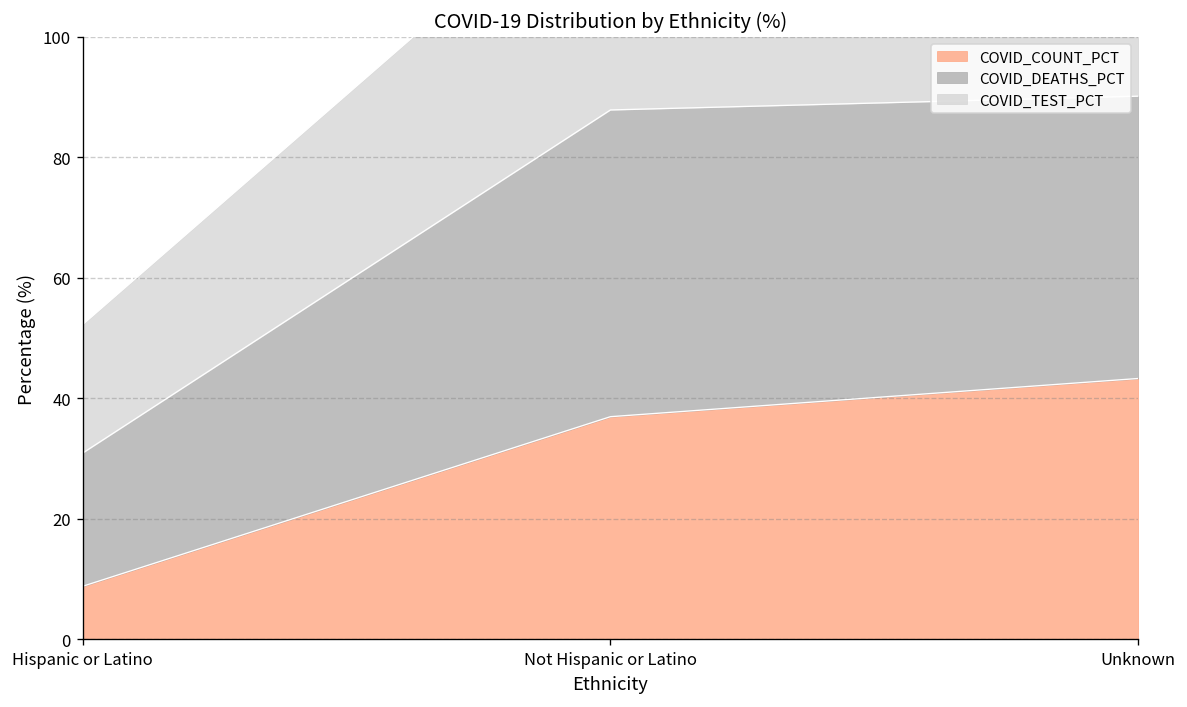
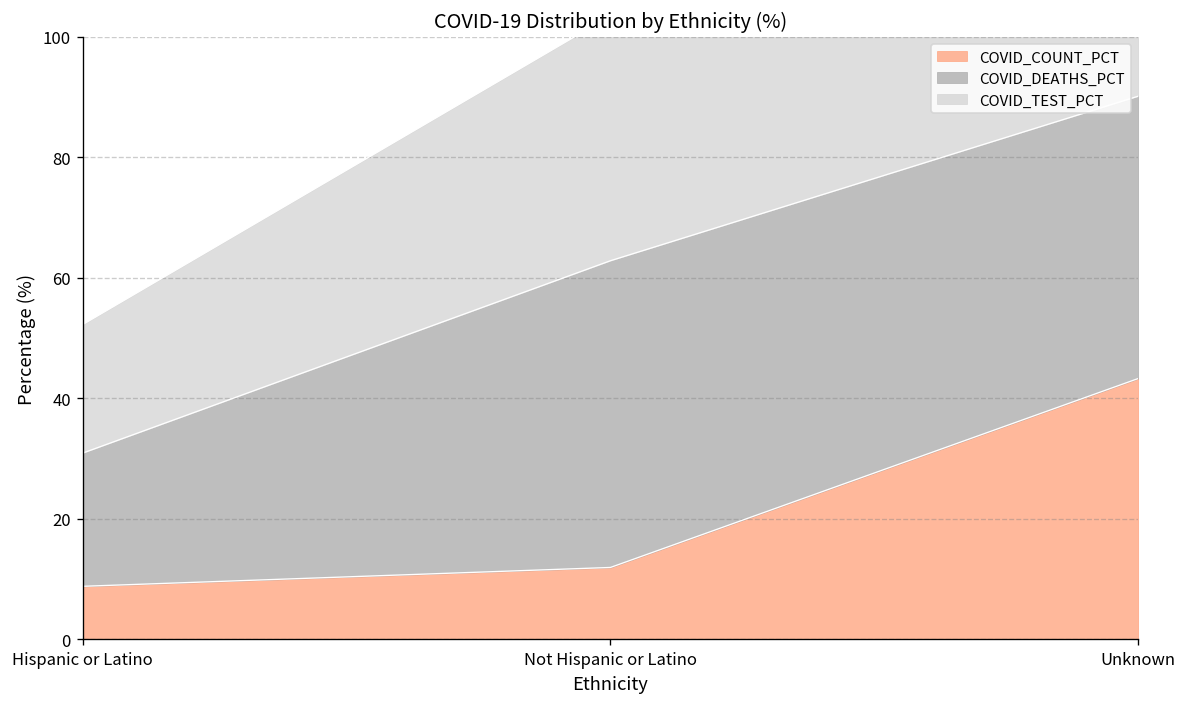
  {
    "COVID_COUNT_PCT": {
      "Hispanic or Latino": 9,
-     "Not Hispanic or Latino": 37,
+     "Not Hispanic or Latino": 12,
      "Unknown": 43
    },
    "COVID_DEATHS_PCT": {
      "Hispanic or Latino": 22,
      "Not Hispanic or Latino": 51,
      "Unknown": 47
    },
    "COVID_TEST_PCT": {
      "Hispanic or Latino": 21
    }
  }
